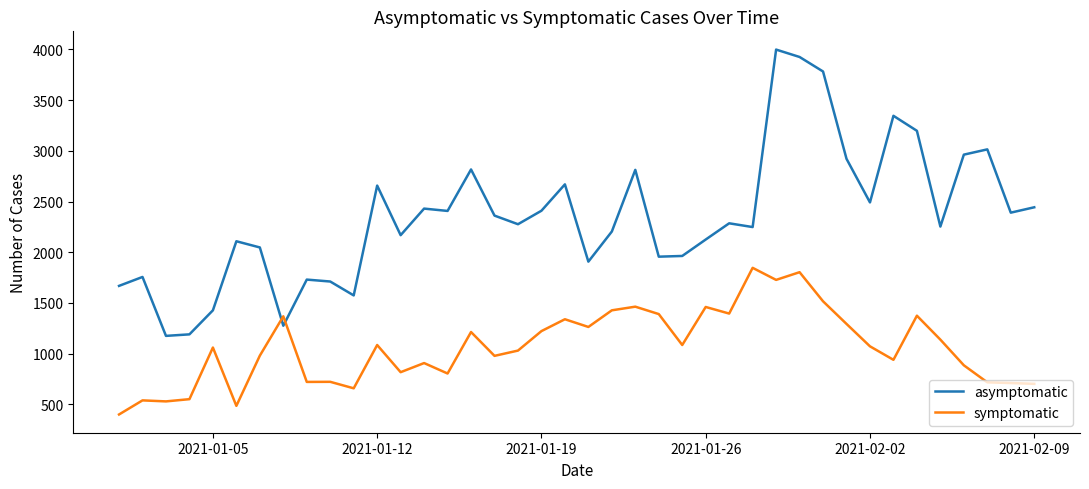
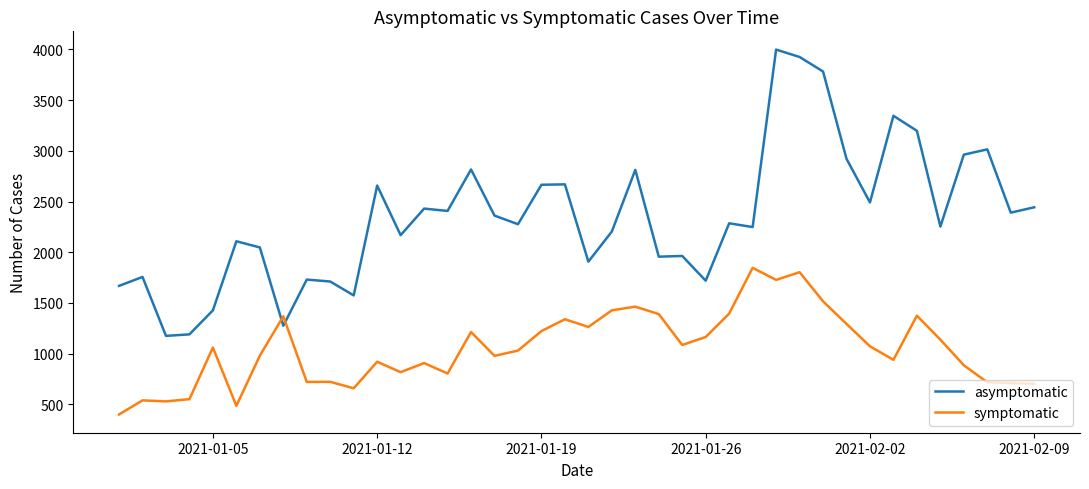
  {
    "asymptomatic": {
      "2021-01-05": 1430,
      "2021-01-12": 2660,
-     "2021-01-19": 2410,
-     "2021-01-26": 2130,
+     "2021-01-19": 2670,
+     "2021-01-26": 1720,
      "2021-02-02": 2490,
      "2021-02-09": 2440
    },
    "symptomatic": {
      "2021-01-05": 1060,
-     "2021-01-12": 1090,
+     "2021-01-12": 920,
      "2021-01-19": 1220,
-     "2021-01-26": 1460,
+     "2021-01-26": 1160,
      "2021-02-02": 1070
    }
  }
